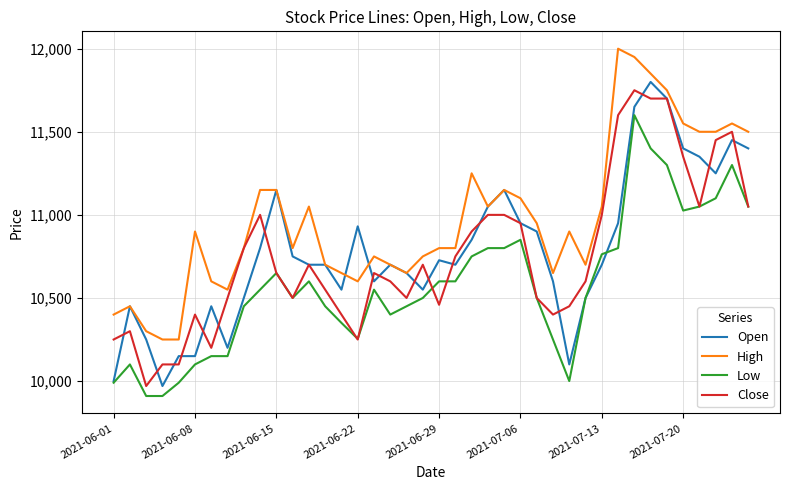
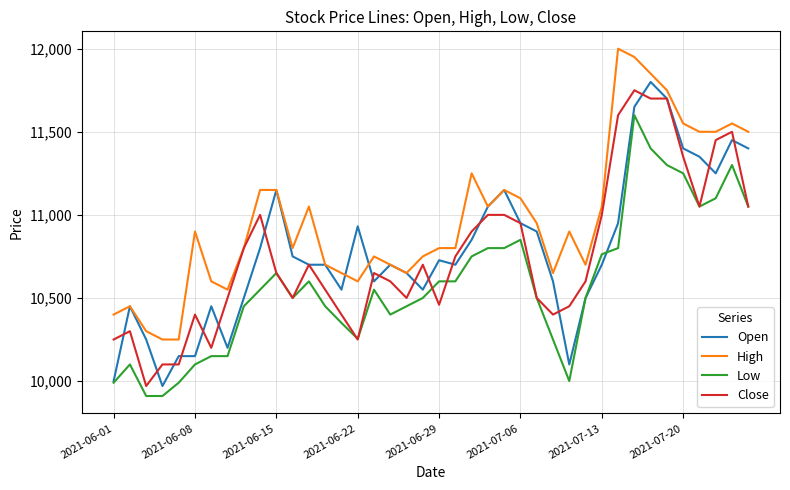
  {
    "Open": {
      "2021-06-08": "10,150",
      "2021-06-22": "10,930",
      "2021-06-29": "10,730",
      "2021-07-13": "10,700",
      "2021-07-20": "11,400"
    },
    "High": {
      "2021-06-01": "10,400",
      "2021-06-08": "10,900",
      "2021-06-22": "10,600",
      "2021-06-29": "10,800",
      "2021-07-06": "11,100",
      "2021-07-13": "11,050",
      "2021-07-20": "11,550"
    },
    "Low": {
      "2021-06-08": "10,100",
      "2021-06-29": "10,600",
      "2021-07-06": "10,850",
      "2021-07-13": "10,760",
-     "2021-07-20": "11,030"
+     "2021-07-20": "11,250"
    },
    "Close": {
      "2021-06-01": "10,250",
      "2021-06-08": "10,400",
      "2021-06-29": "10,460",
      "2021-07-13": "11,000",
      "2021-07-20": "11,350"
    }
  }
